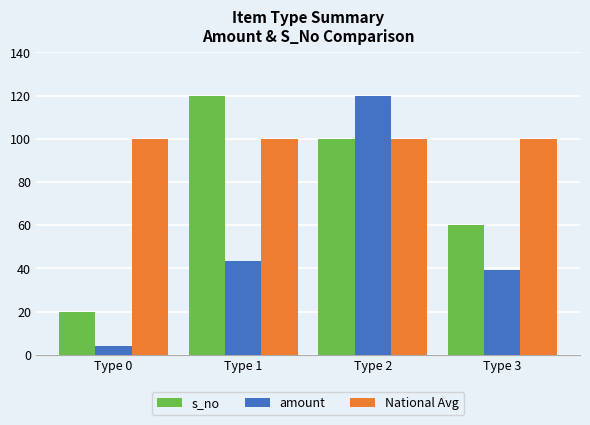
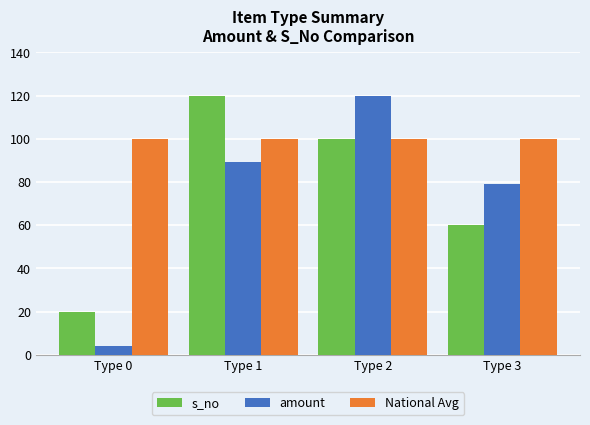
  {
    "s_no": {
      "Type 0": 20,
      "Type 1": 120,
      "Type 2": 100,
      "Type 3": 60
    },
    "amount": {
      "Type 0": 4,
-     "Type 1": 43,
+     "Type 1": 89,
      "Type 2": 120,
-     "Type 3": 39
+     "Type 3": 79
    },
    "National Avg": {
      "Type 0": 100,
      "Type 1": 100,
      "Type 2": 100,
      "Type 3": 100
    }
  }
